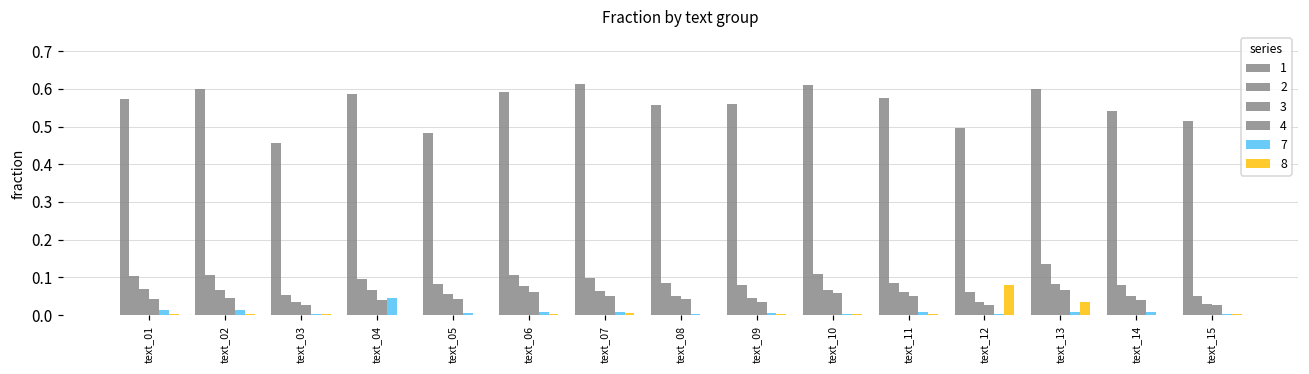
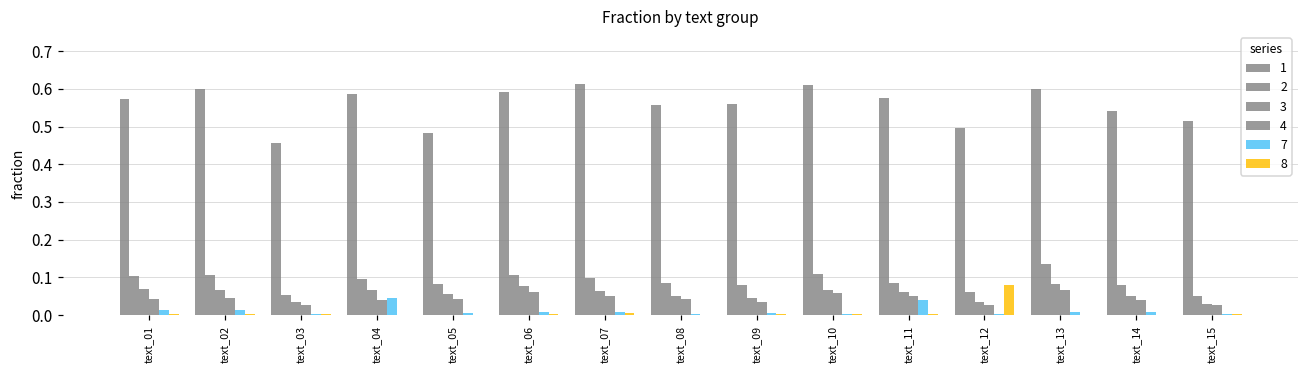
  {
    "7": {
      "text_01": 0.01,
      "text_02": 0.01,
      "text_04": 0.05,
      "text_07": 0.01,
-     "text_11": 0.01,
+     "text_11": 0.04,
      "text_13": 0.01
    },
    "8": {
      "text_12": 0.08,
-     "text_13": 0.03
+     "text_13": 0.00
    }
  }
